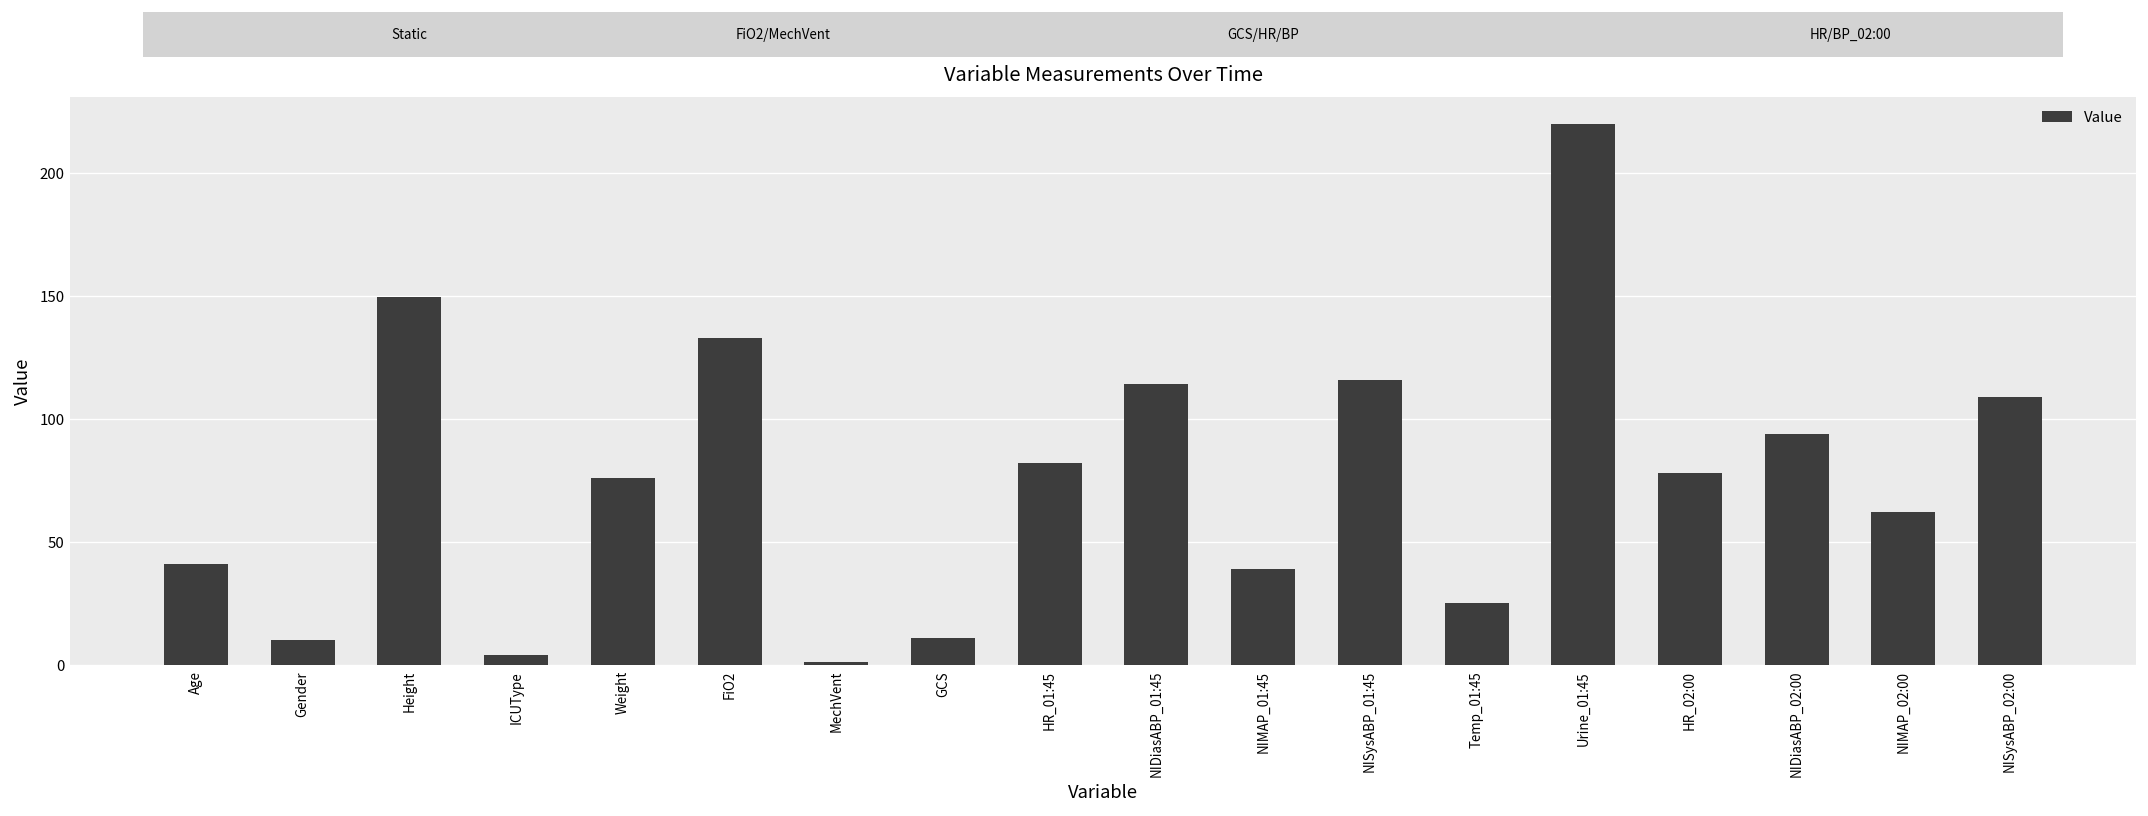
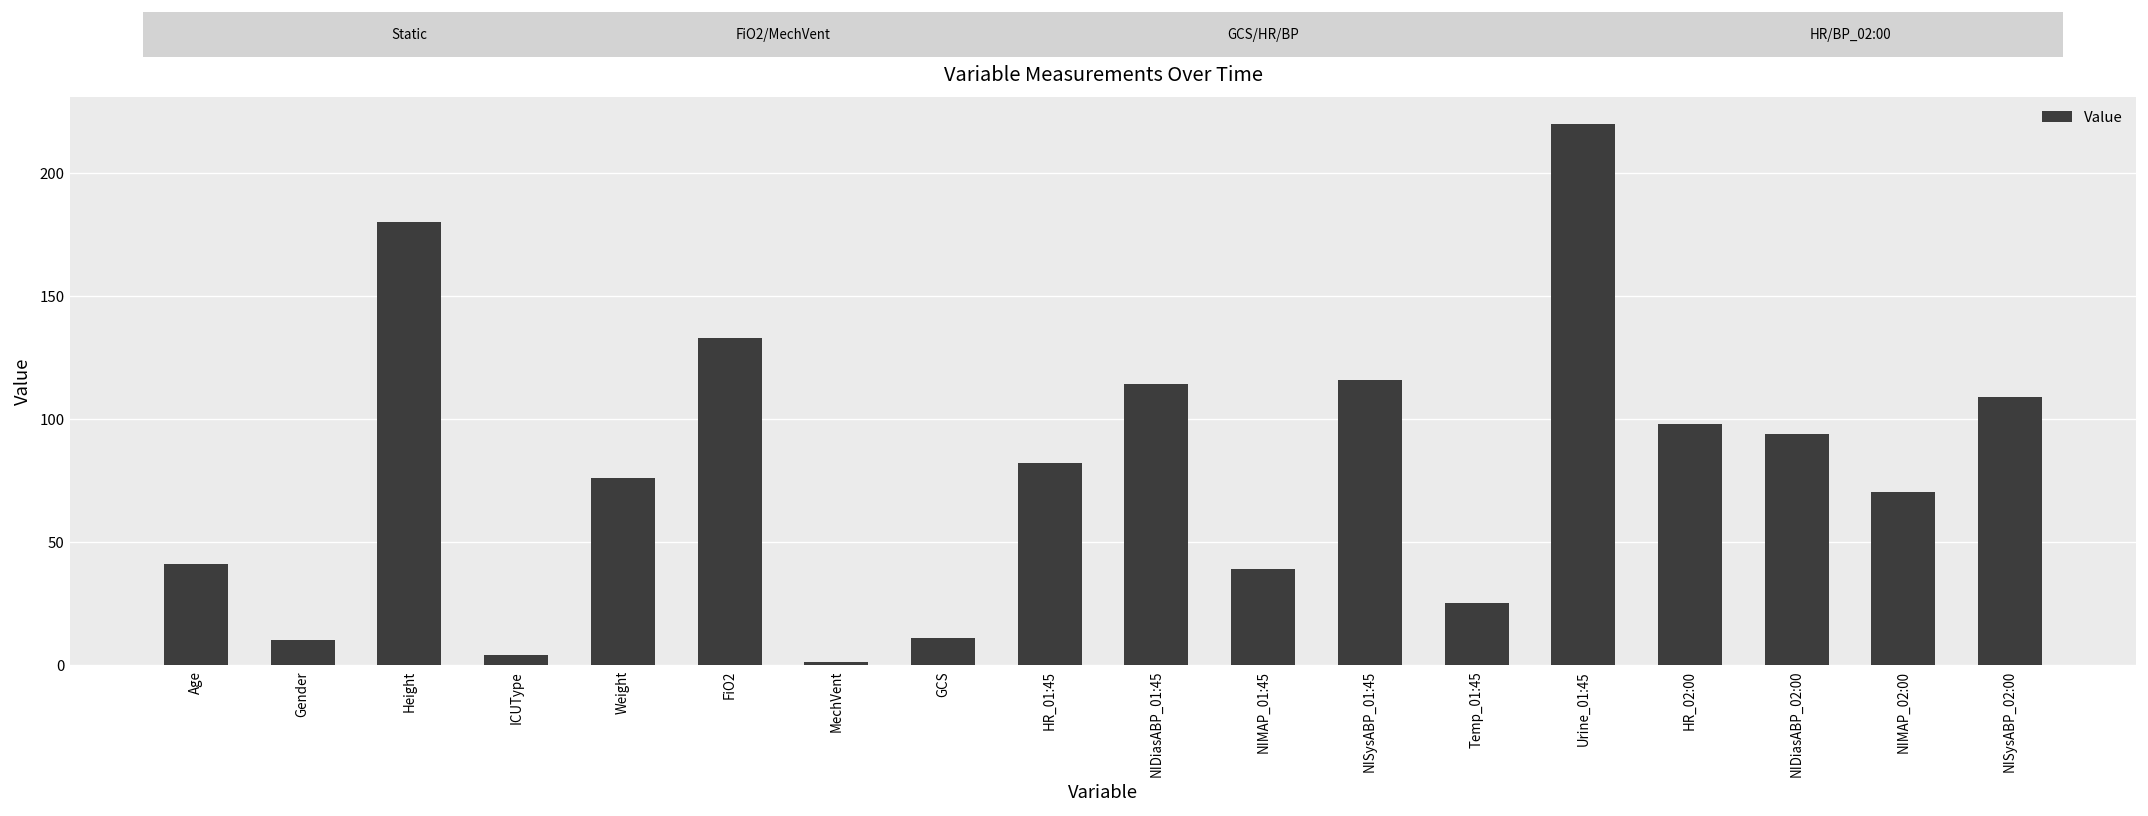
  {
    "Age": 41,
    "Gender": 10,
-   "Height": 150,
+   "Height": 180,
    "ICUType": 4,
    "Weight": 76,
    "FiO2": 133,
    "GCS": 11,
    "HR_01:45": 82,
    "NIDiasABP_01:45": 114,
    "NIMAP_01:45": 39,
    "NISysABP_01:45": 116,
    "Temp_01:45": 25,
    "Urine_01:45": 220,
-   "HR_02:00": 78,
+   "HR_02:00": 98,
    "NIDiasABP_02:00": 94,
-   "NIMAP_02:00": 62,
+   "NIMAP_02:00": 70,
    "NISysABP_02:00": 109
  }
